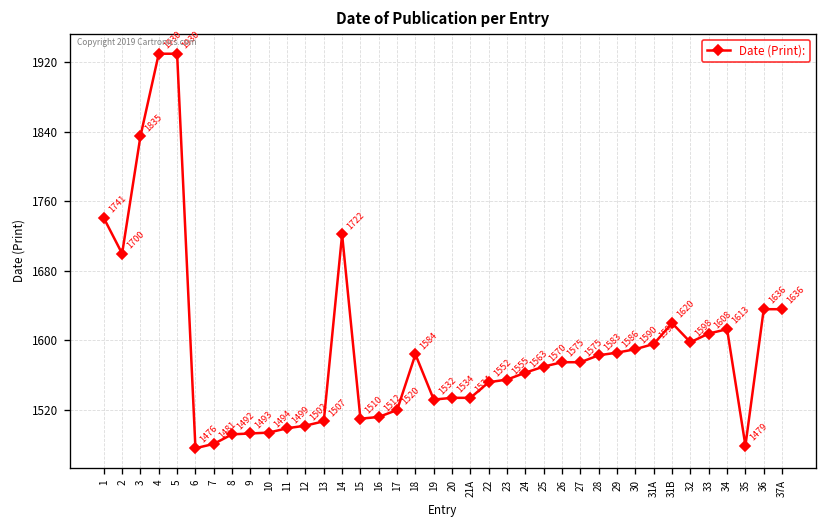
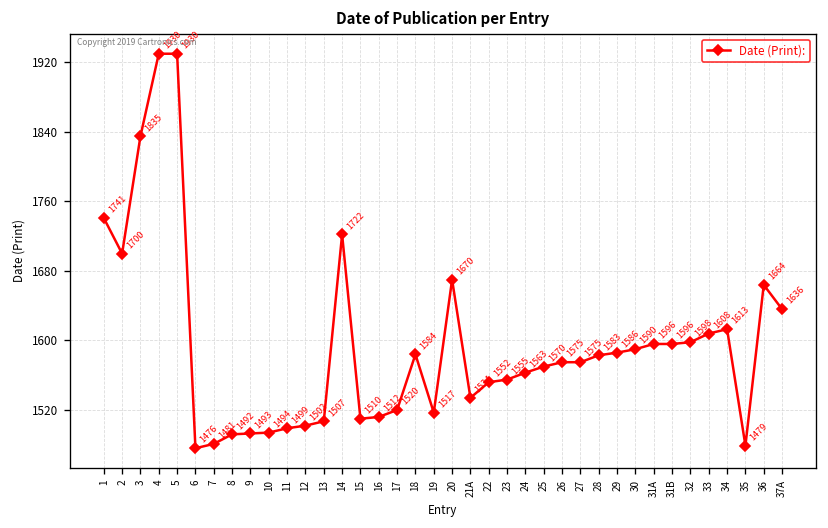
  {
    "1": 1741,
    "2": 1700,
    "3": 1835,
    "9": 1493,
    "13": 1507,
    "14": 1722,
    "17": 1520,
    "18": 1584,
-   "19": 1532,
-   "20": 1534,
+   "19": 1517,
+   "20": 1670,
    "21A": 1534,
    "27": 1575,
-   "31B": 1620,
+   "31B": 1596,
    "34": 1613,
    "35": 1479,
-   "36": 1636,
+   "36": 1664,
    "37A": 1636
  }
